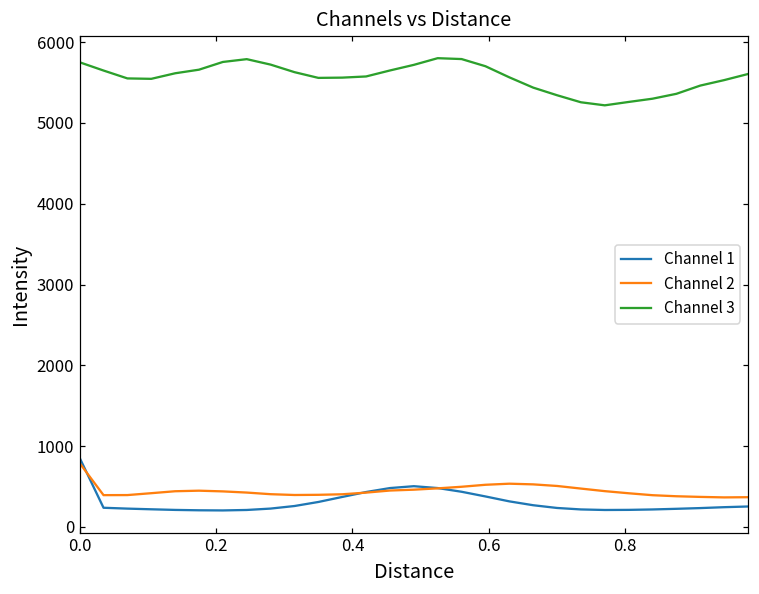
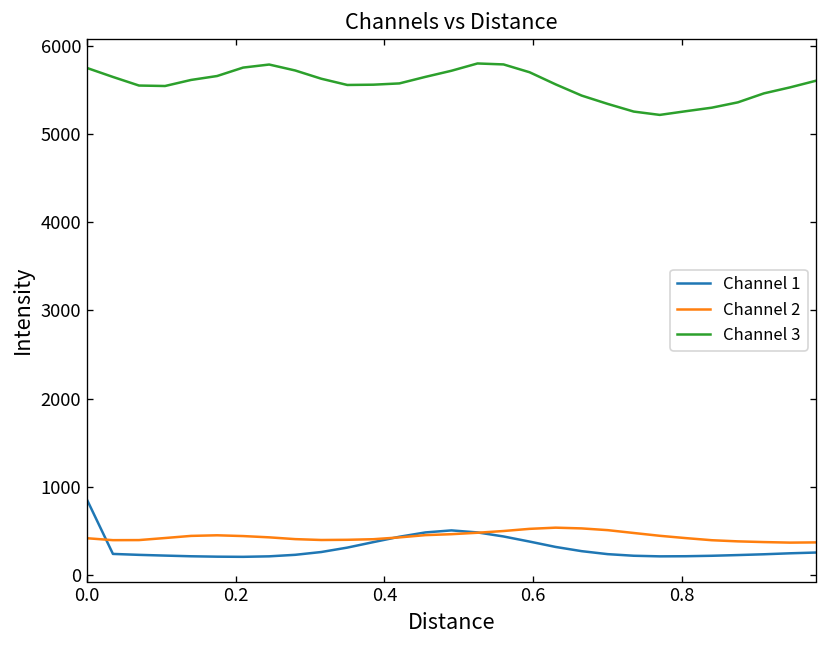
  {
    "Channel 1": {
      "0.0": 900
    },
    "Channel 2": {
-     "0.0": 800
+     "0.0": 400
    },
    "Channel 3": {
      "0.0": 5800
    }
  }
